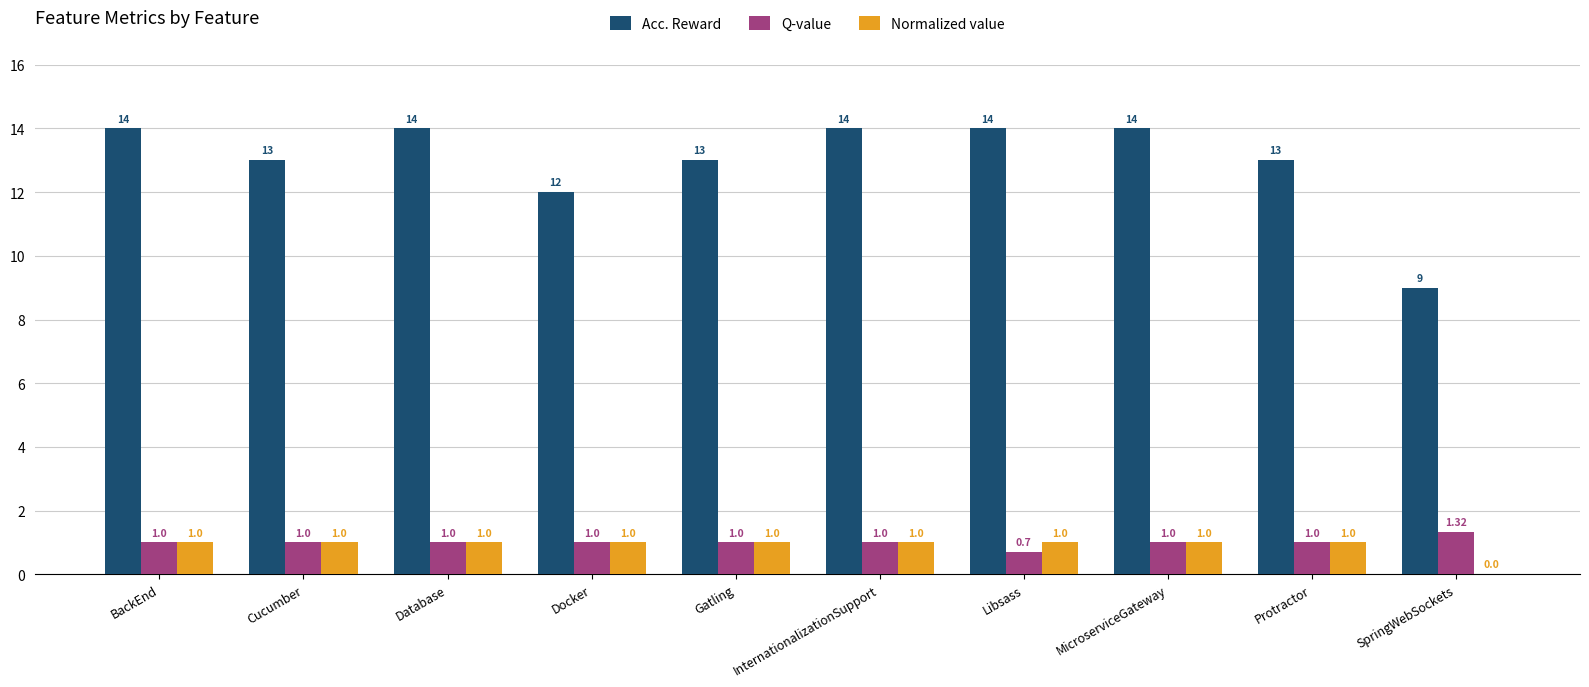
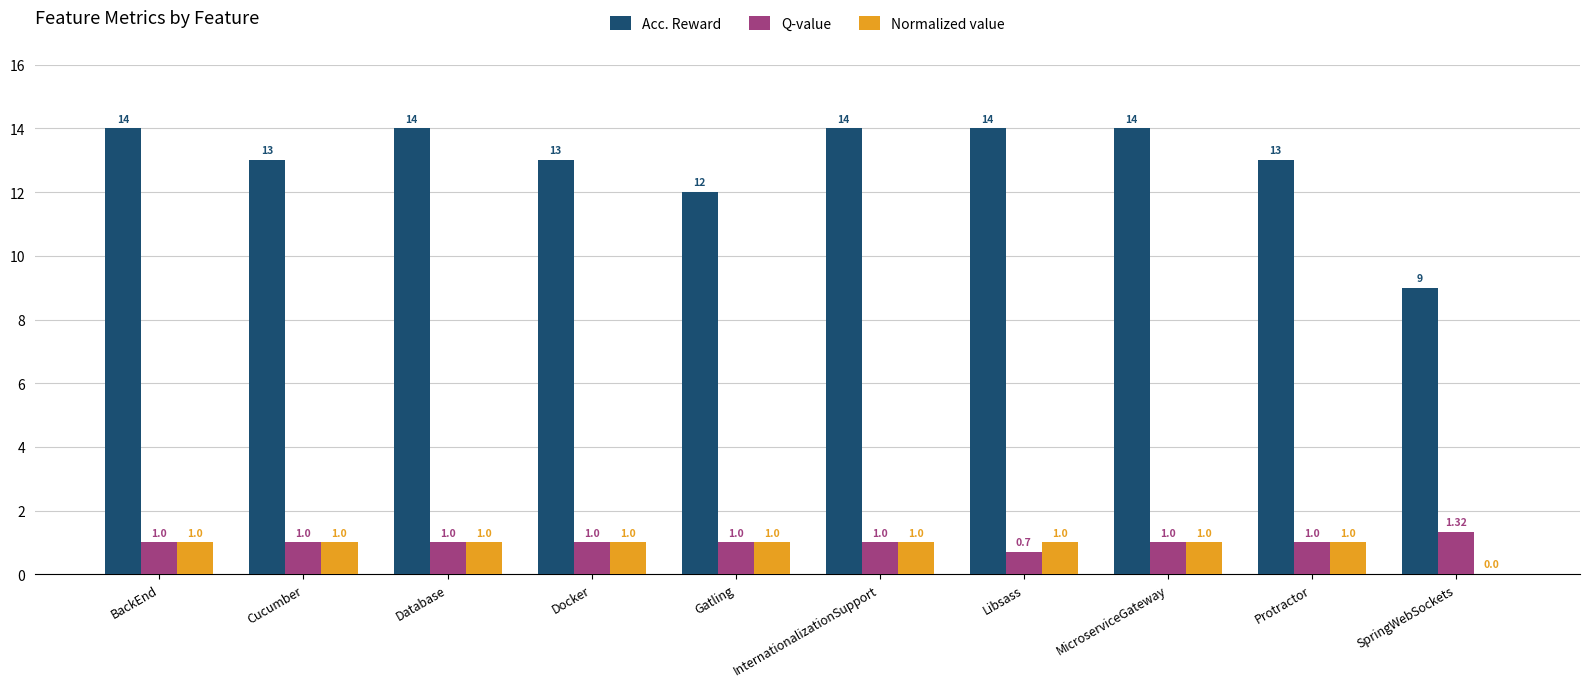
  {
    "Acc. Reward": {
      "BackEnd": 14,
      "Cucumber": 13,
      "Database": 14,
-     "Docker": 12,
-     "Gatling": 13,
+     "Docker": 13,
+     "Gatling": 12,
      "InternationalizationSupport": 14,
      "Libsass": 14,
      "MicroserviceGateway": 14,
      "Protractor": 13,
      "SpringWebSockets": 9
    },
    "Q-value": {
      "BackEnd": 1.0,
      "Cucumber": 1.0,
      "Database": 1.0,
      "Docker": 1.0,
      "Gatling": 1.0,
      "InternationalizationSupport": 1.0,
      "Libsass": 0.7,
      "MicroserviceGateway": 1.0,
      "Protractor": 1.0,
      "SpringWebSockets": 1.32
    },
    "Normalized value": {
      "BackEnd": 1.0,
      "Cucumber": 1.0,
      "Database": 1.0,
      "Docker": 1.0,
      "Gatling": 1.0,
      "InternationalizationSupport": 1.0,
      "Libsass": 1.0,
      "MicroserviceGateway": 1.0,
      "Protractor": 1.0,
      "SpringWebSockets": 0.0
    }
  }
